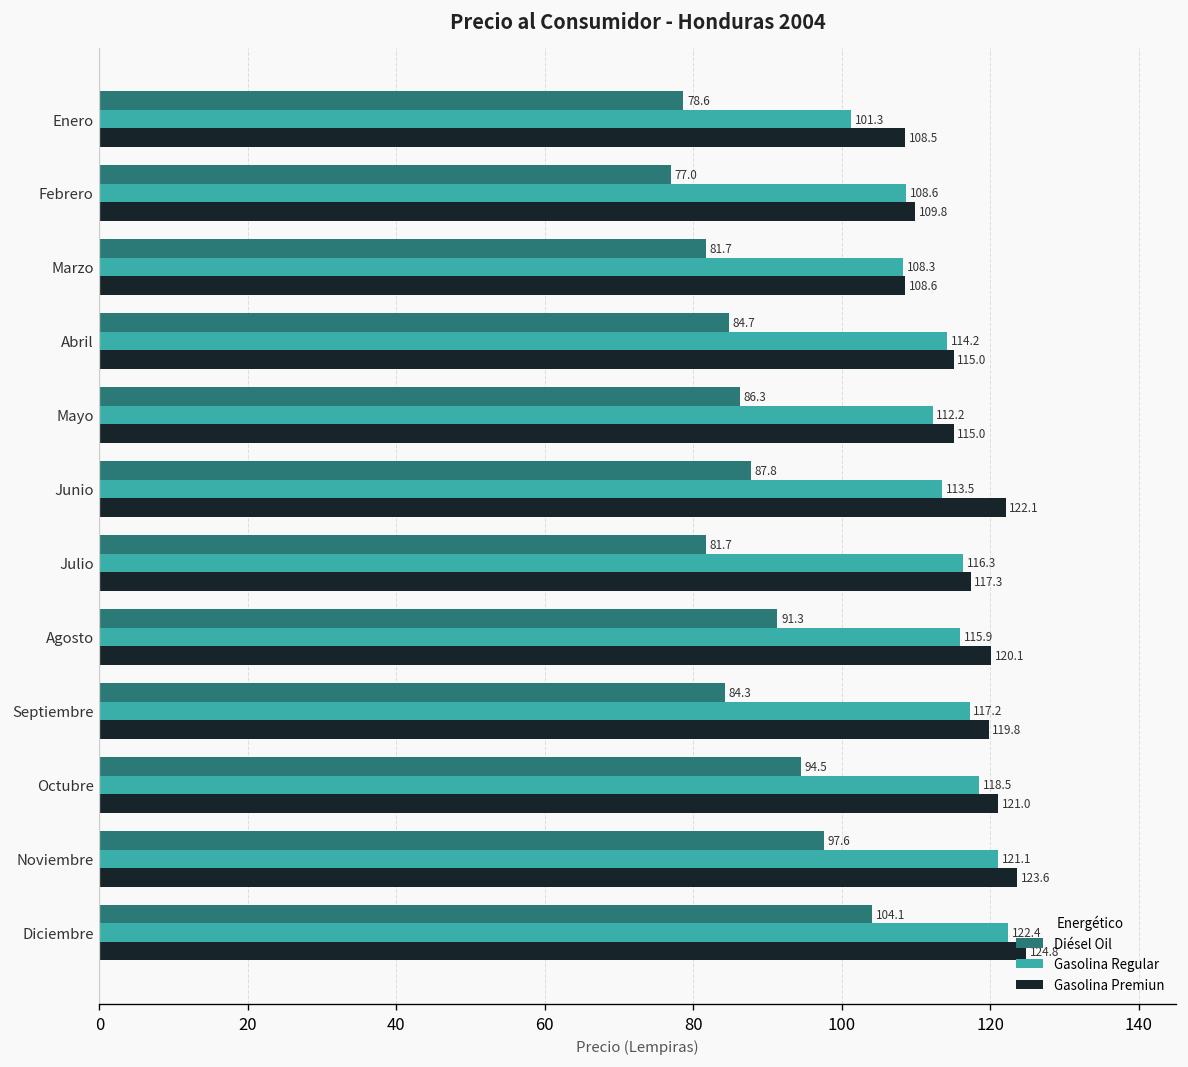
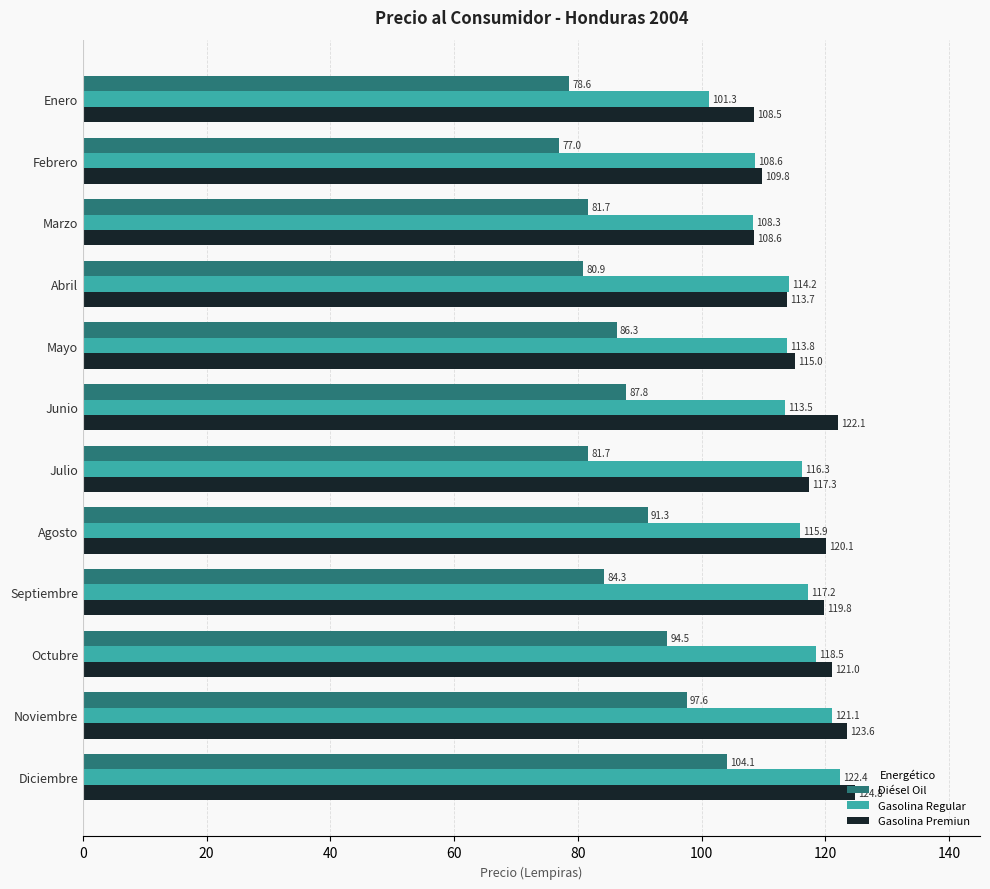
  {
    "Diésel Oil": {
      "Enero": 78.6,
      "Febrero": 77.0,
      "Marzo": 81.7,
-     "Abril": 84.7,
+     "Abril": 80.9,
      "Mayo": 86.3,
      "Junio": 87.8,
      "Julio": 81.7,
      "Agosto": 91.3,
      "Septiembre": 84.3,
      "Octubre": 94.5,
      "Noviembre": 97.6,
      "Diciembre": 104.1
    },
    "Gasolina Regular": {
      "Enero": 101.3,
      "Febrero": 108.6,
      "Marzo": 108.3,
      "Abril": 114.2,
-     "Mayo": 112.2,
+     "Mayo": 113.8,
      "Junio": 113.5,
      "Julio": 116.3,
      "Agosto": 115.9,
      "Septiembre": 117.2,
      "Octubre": 118.5,
      "Noviembre": 121.1,
      "Diciembre": 122.4
    },
    "Gasolina Premiun": {
      "Enero": 108.5,
      "Febrero": 109.8,
      "Marzo": 108.6,
-     "Abril": 115.0,
+     "Abril": 113.7,
      "Mayo": 115.0,
      "Junio": 122.1,
      "Julio": 117.3,
      "Agosto": 120.1,
      "Septiembre": 119.8,
      "Octubre": 121.0,
      "Noviembre": 123.6,
      "Diciembre": 124.8
    }
  }
